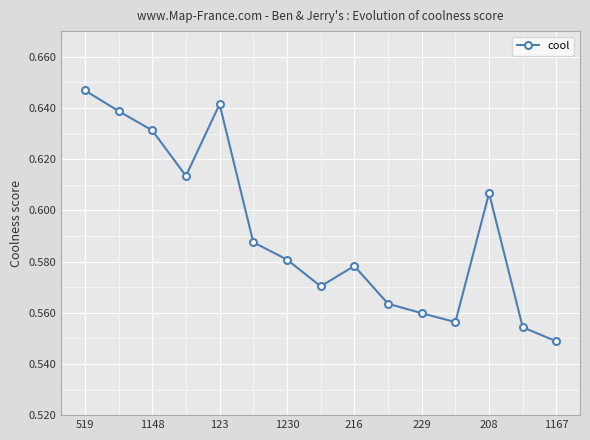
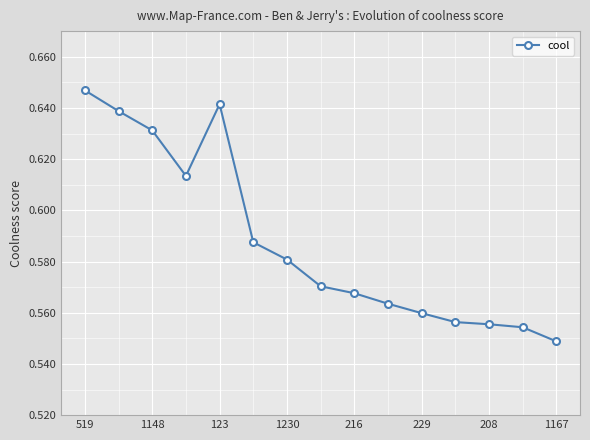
  {
    "519": 0.647,
    "1148": 0.631,
    "123": 0.641,
    "1230": 0.581,
-   "216": 0.578,
+   "216": 0.568,
    "229": 0.560,
-   "208": 0.607,
+   "208": 0.555,
    "1167": 0.549
  }
